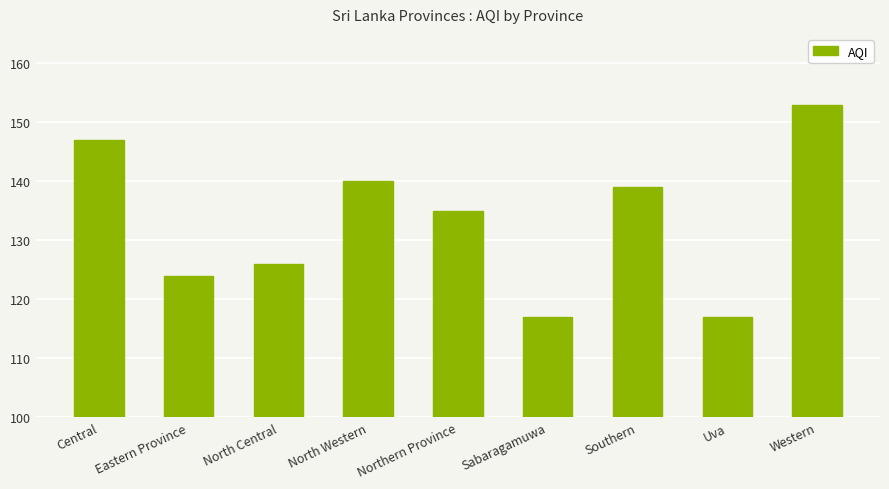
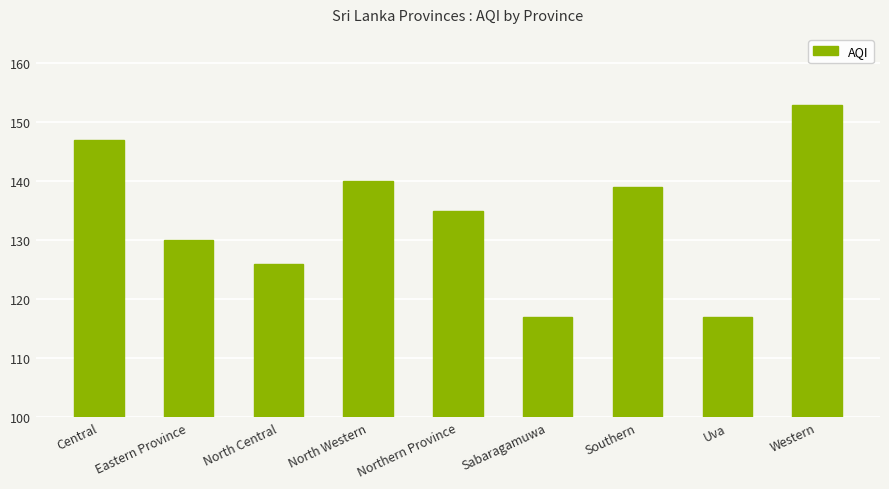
  {
    "Central": 147,
-   "Eastern Province": 124,
+   "Eastern Province": 130,
    "North Central": 126,
    "North Western": 140,
    "Northern Province": 135,
    "Sabaragamuwa": 117,
    "Southern": 139,
    "Uva": 117,
    "Western": 153
  }
